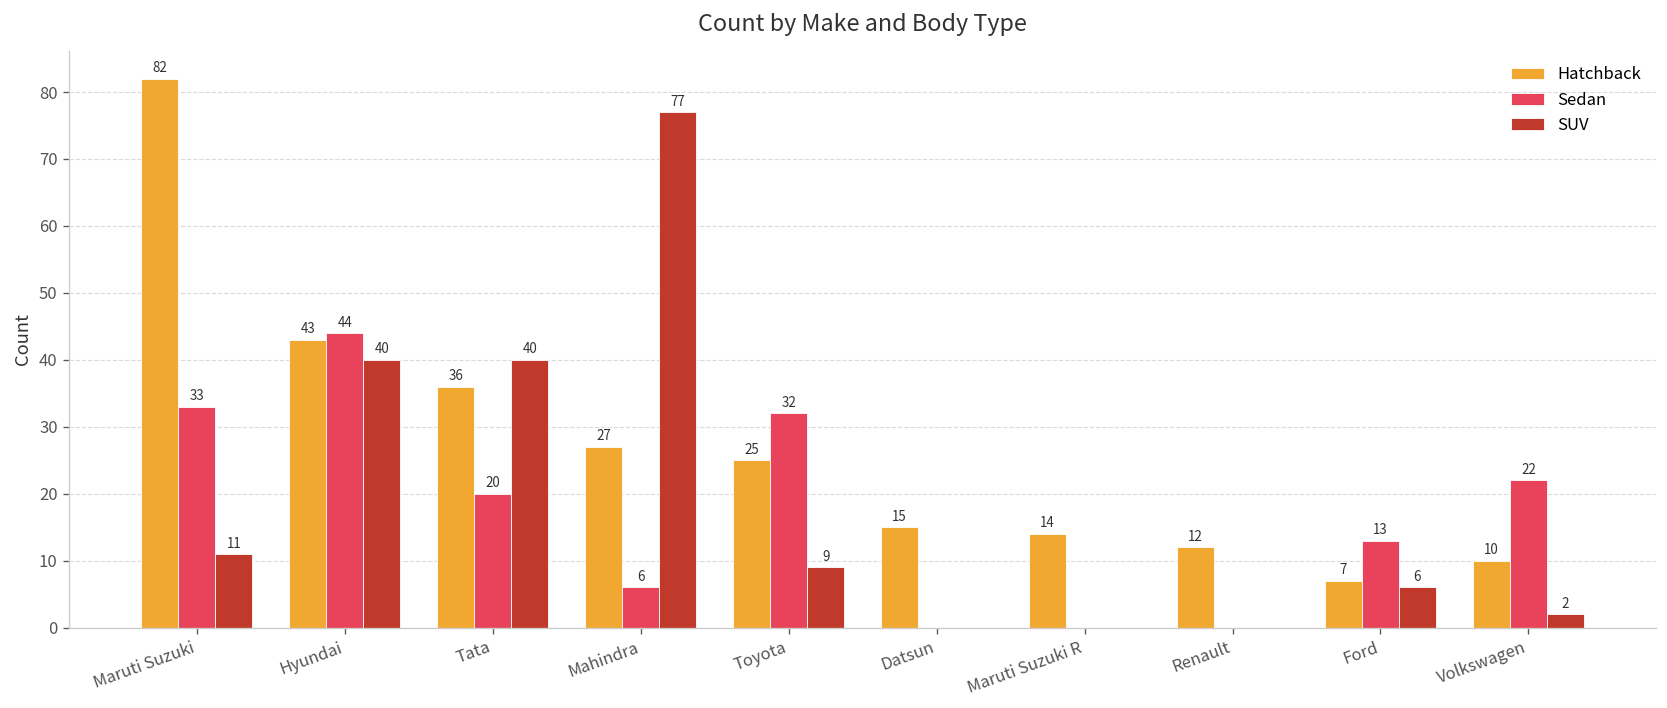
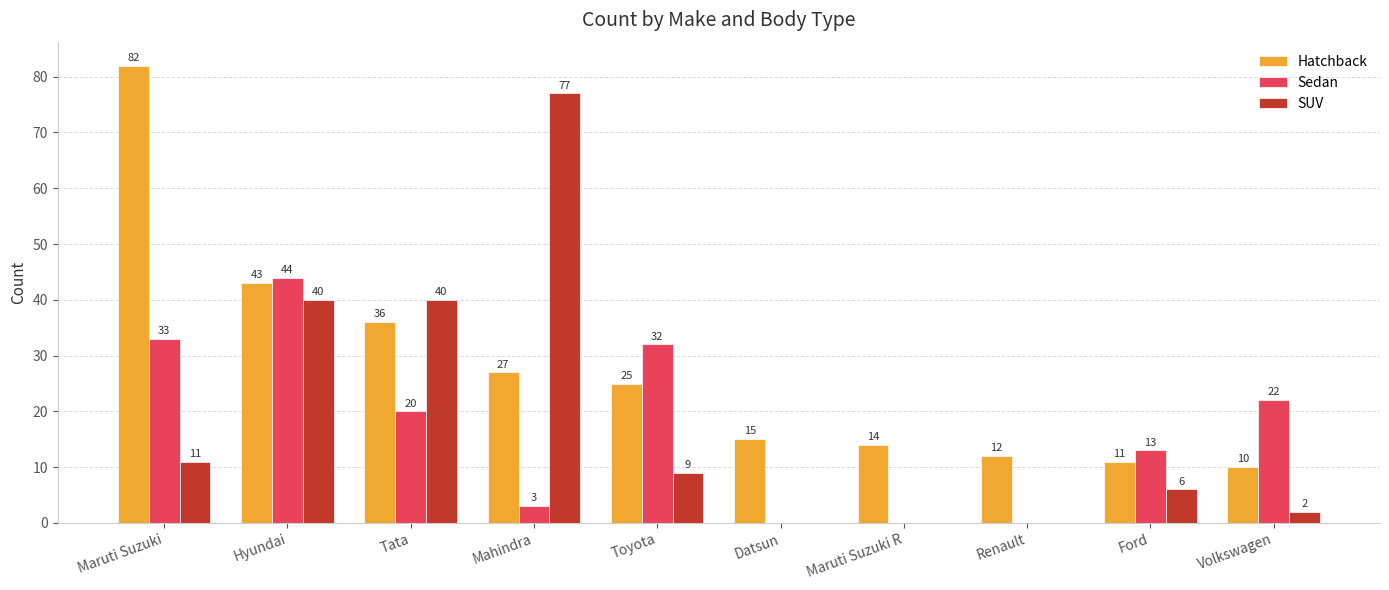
  {
    "Hatchback": {
      "Maruti Suzuki": 82,
      "Hyundai": 43,
      "Tata": 36,
      "Mahindra": 27,
      "Toyota": 25,
      "Datsun": 15,
      "Maruti Suzuki R": 14,
      "Renault": 12,
-     "Ford": 7,
+     "Ford": 11,
      "Volkswagen": 10
    },
    "Sedan": {
      "Maruti Suzuki": 33,
      "Hyundai": 44,
      "Tata": 20,
-     "Mahindra": 6,
+     "Mahindra": 3,
      "Toyota": 32,
      "Ford": 13,
      "Volkswagen": 22
    },
    "SUV": {
      "Maruti Suzuki": 11,
      "Hyundai": 40,
      "Tata": 40,
      "Mahindra": 77,
      "Toyota": 9,
      "Ford": 6,
      "Volkswagen": 2
    }
  }
